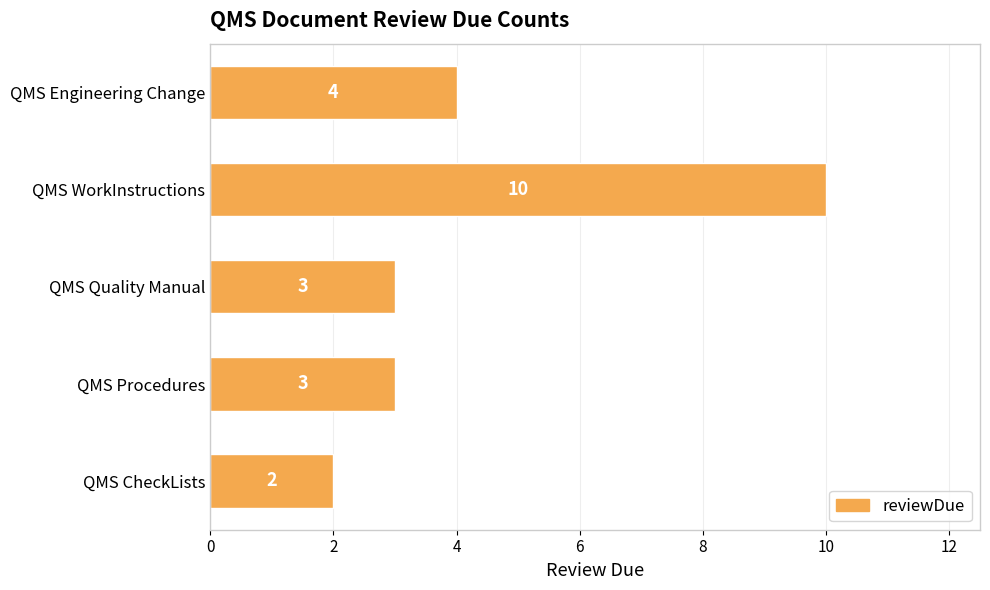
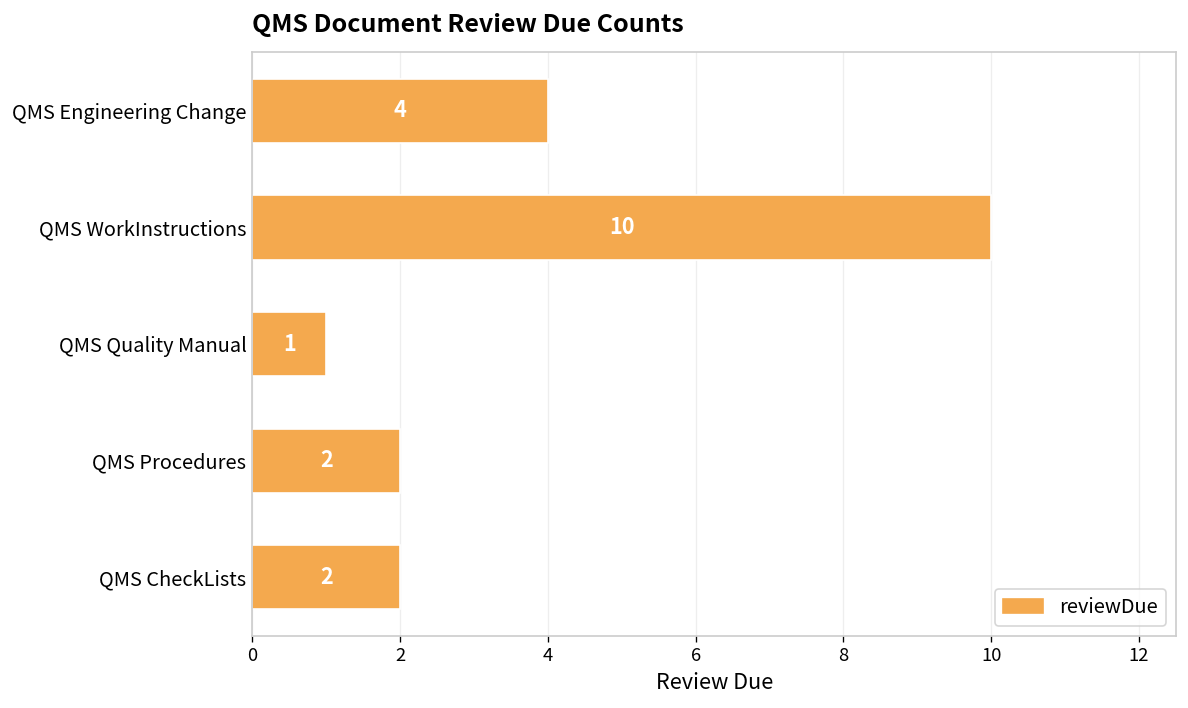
  {
    "QMS Engineering Change": 4,
    "QMS WorkInstructions": 10,
-   "QMS Quality Manual": 3,
-   "QMS Procedures": 3,
+   "QMS Quality Manual": 1,
+   "QMS Procedures": 2,
    "QMS CheckLists": 2
  }
